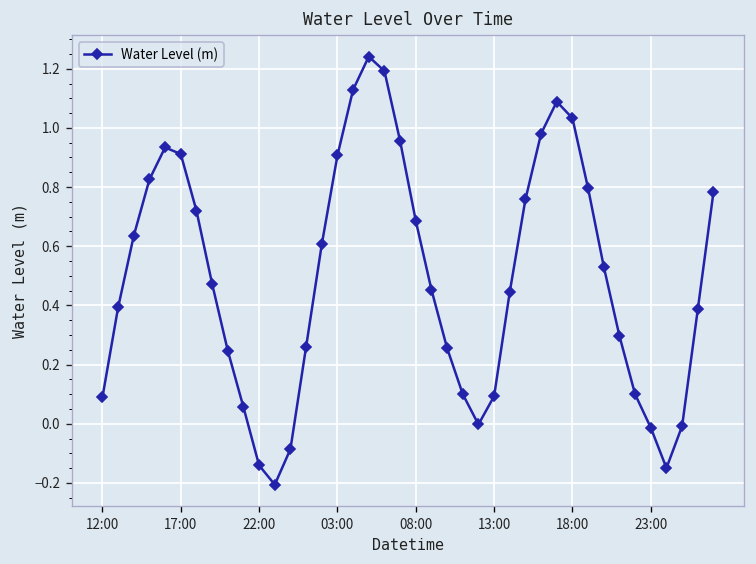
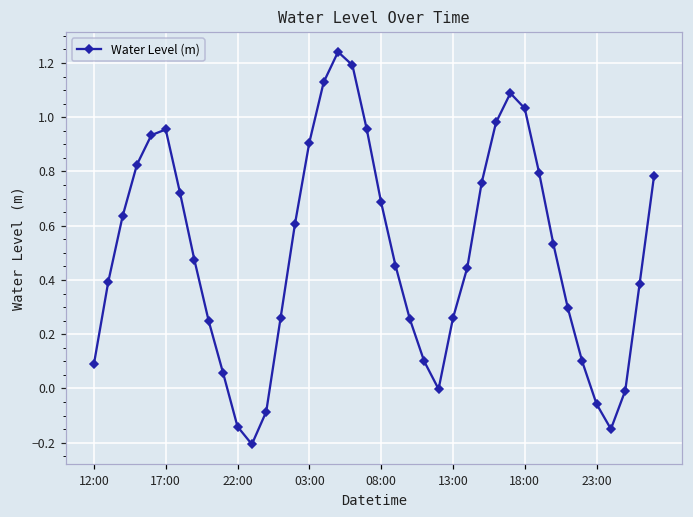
  {
    "12:00": 0.09,
-   "17:00": 0.91,
+   "17:00": 0.95,
    "22:00": -0.14,
    "03:00": 0.91,
    "08:00": 0.69,
-   "13:00": 0.09,
+   "13:00": 0.26,
    "18:00": 1.03,
-   "23:00": -0.01
+   "23:00": -0.06
  }
